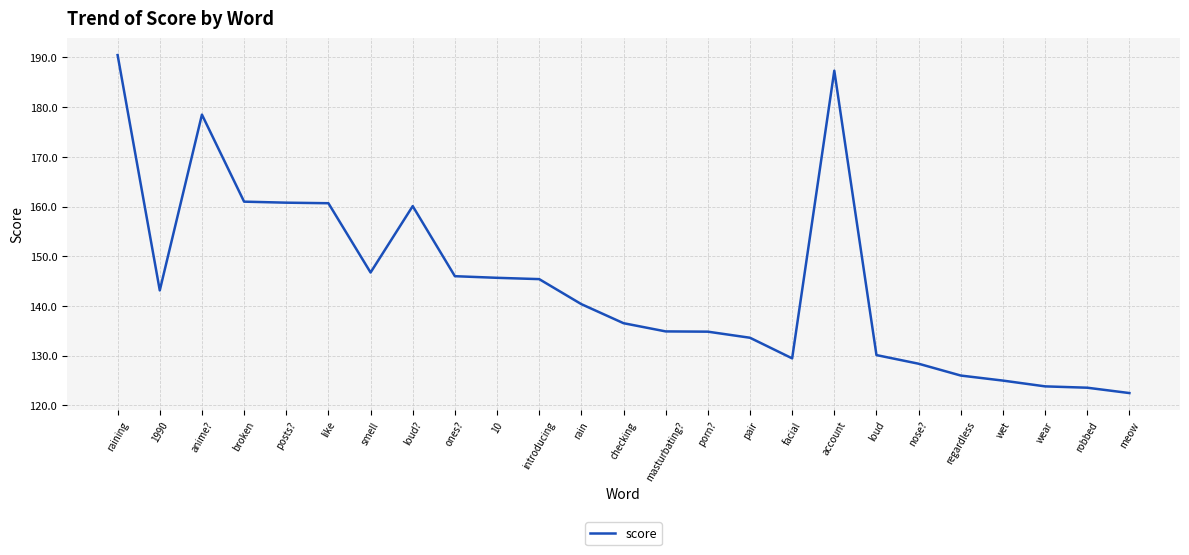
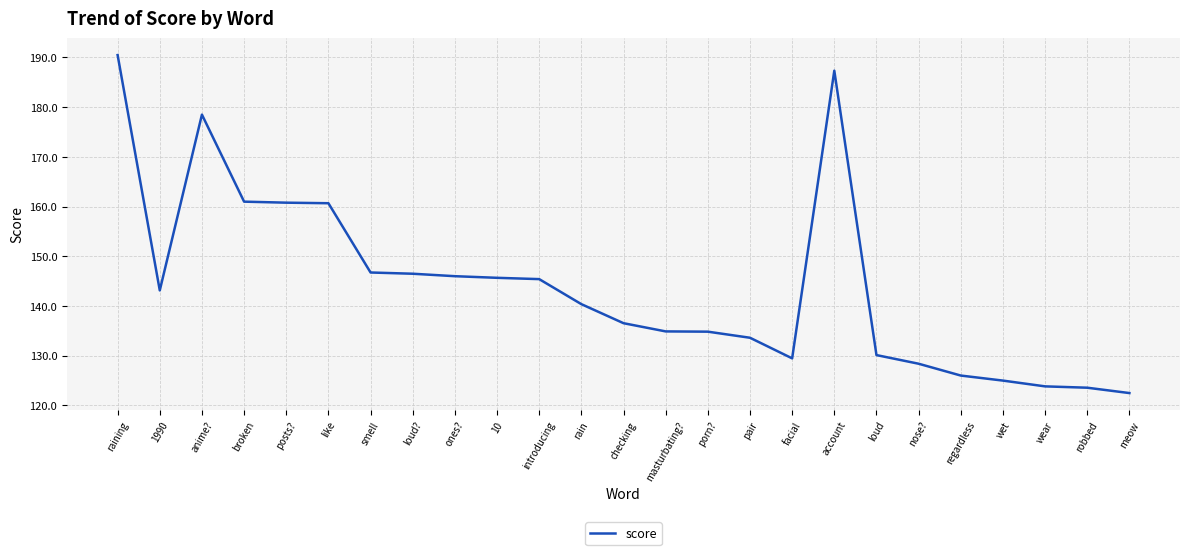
  {
    "raining": 190,
    "1990": 143,
    "anime?": 179,
    "broken": 161,
    "posts?": 161,
    "like": 161,
    "smell": 147,
-   "loud?": 160,
+   "loud?": 147,
    "ones?": 146,
    "10": 146,
    "introducing": 145,
    "rain": 140,
    "checking": 137,
    "masturbating?": 135,
    "porn?": 135,
    "pair": 134,
    "facial": 129,
    "account": 187,
    "loud": 130,
    "nose?": 128,
    "regardless": 126,
    "wet": 125,
    "wear": 124,
    "robbed": 124,
    "meow": 123
  }
